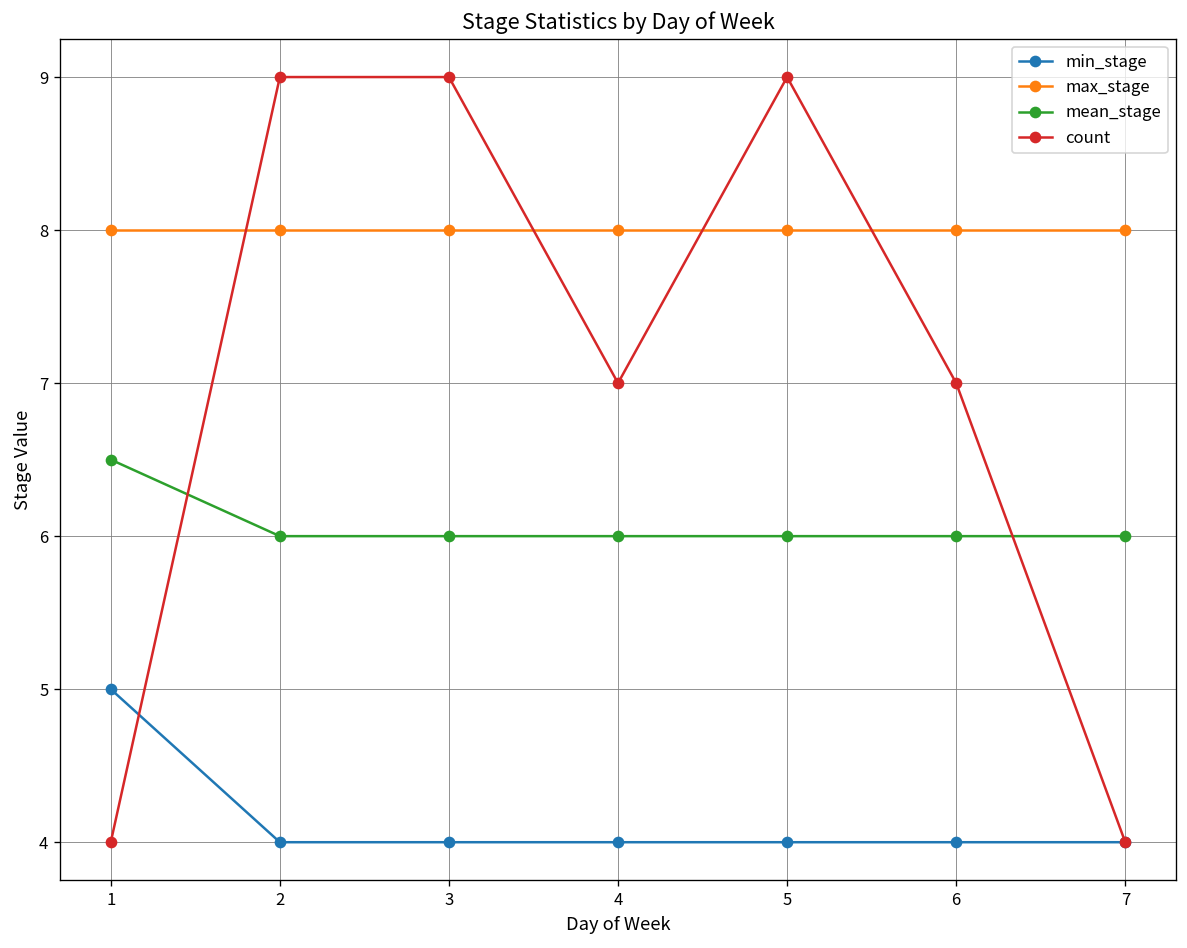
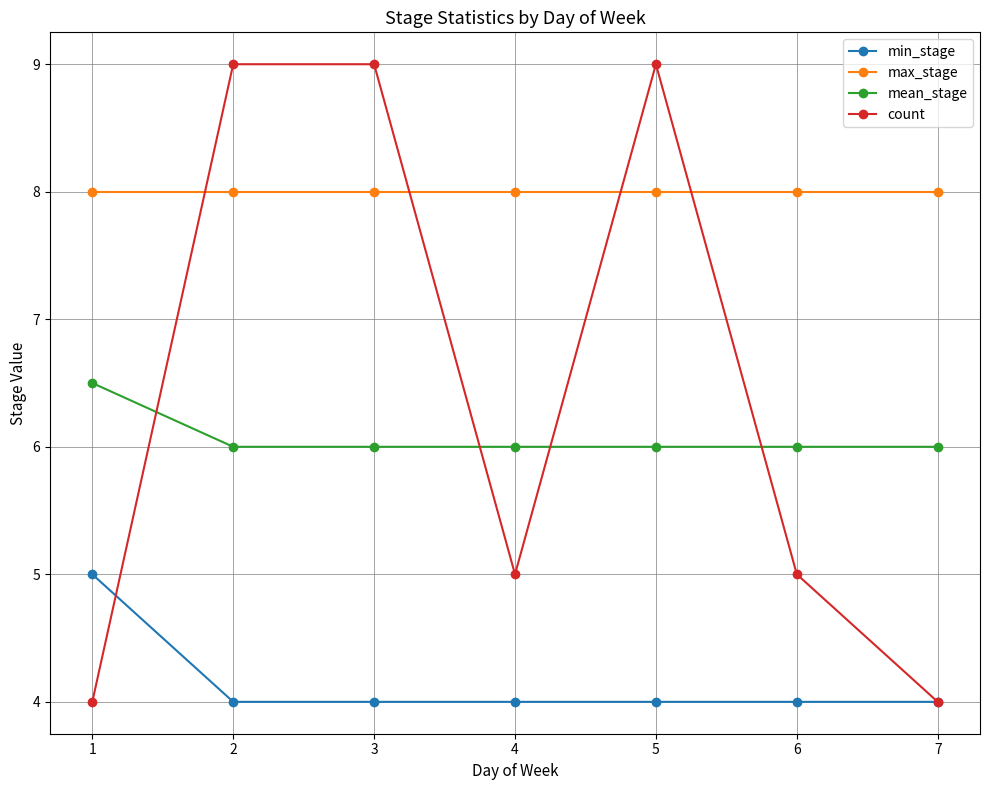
  {
    "min_stage": {
      "1": 5,
      "2": 4,
      "3": 4,
      "4": 4,
      "5": 4,
      "6": 4
    },
    "max_stage": {
      "1": 8,
      "2": 8,
      "3": 8,
      "4": 8,
      "5": 8,
      "6": 8,
      "7": 8
    },
    "mean_stage": {
      "1": 6.50,
      "2": 6,
      "3": 6,
      "4": 6,
      "5": 6,
      "6": 6,
      "7": 6
    },
    "count": {
      "1": 4,
      "2": 9,
      "3": 9,
-     "4": 7,
+     "4": 5,
      "5": 9,
-     "6": 7
+     "6": 5
    }
  }
